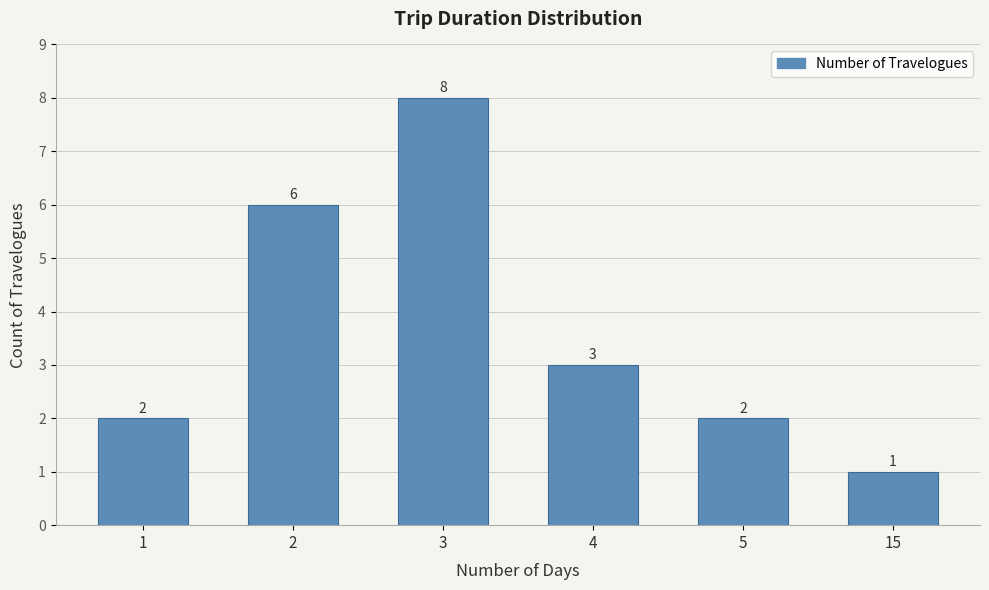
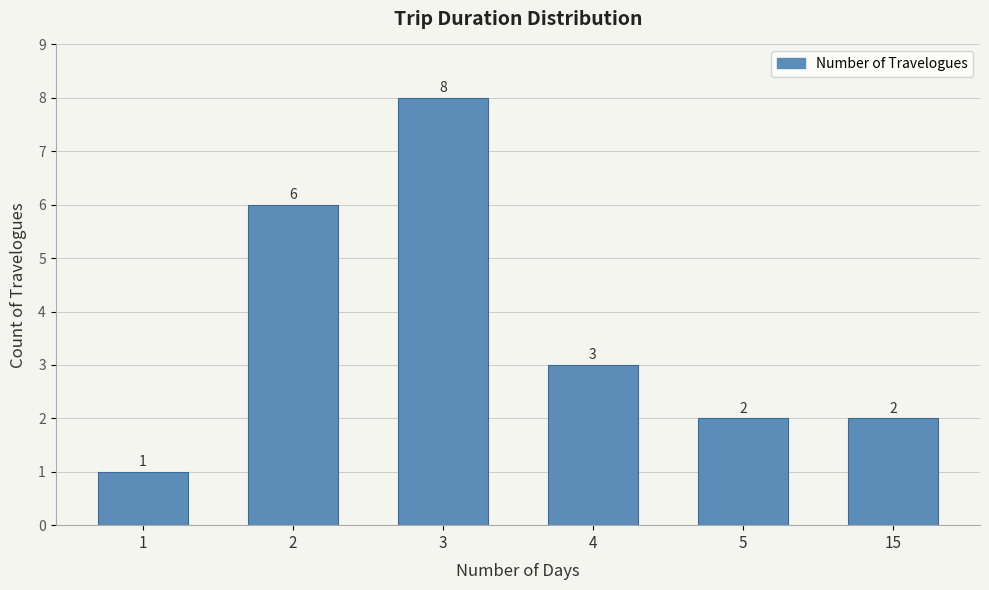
  {
-   "1": 2,
+   "1": 1,
    "2": 6,
    "3": 8,
    "4": 3,
    "5": 2,
-   "15": 1
+   "15": 2
  }
